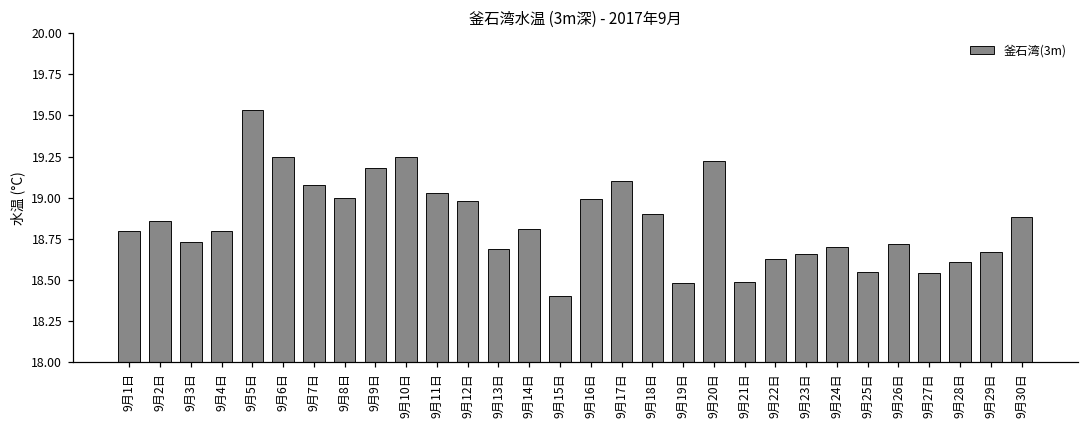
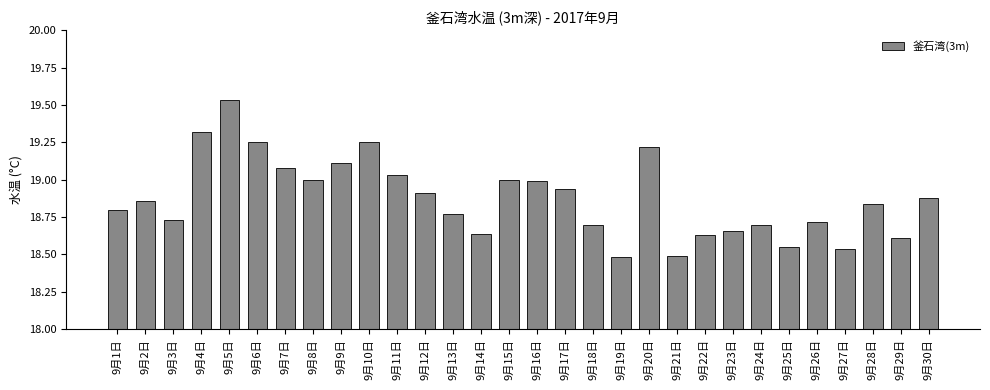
  {
    "9月1日": 18.80,
    "9月2日": 18.86,
    "9月3日": 18.73,
-   "9月4日": 18.80,
+   "9月4日": 19.32,
    "9月5日": 19.53,
    "9月6日": 19.25,
    "9月7日": 19.08,
    "9月8日": 19.00,
-   "9月9日": 19.18,
+   "9月9日": 19.11,
    "9月10日": 19.25,
    "9月11日": 19.03,
-   "9月12日": 18.98,
-   "9月13日": 18.69,
-   "9月14日": 18.81,
-   "9月15日": 18.4,
+   "9月12日": 18.91,
+   "9月13日": 18.77,
+   "9月14日": 18.64,
+   "9月15日": 19.0,
    "9月16日": 18.99,
-   "9月17日": 19.10,
-   "9月18日": 18.9,
+   "9月17日": 18.94,
+   "9月18日": 18.7,
    "9月19日": 18.48,
    "9月20日": 19.22,
    "9月21日": 18.49,
    "9月22日": 18.63,
    "9月23日": 18.66,
    "9月24日": 18.70,
    "9月25日": 18.55,
    "9月26日": 18.72,
    "9月27日": 18.54,
-   "9月28日": 18.61,
-   "9月29日": 18.67,
+   "9月28日": 18.84,
+   "9月29日": 18.61,
    "9月30日": 18.88
  }
